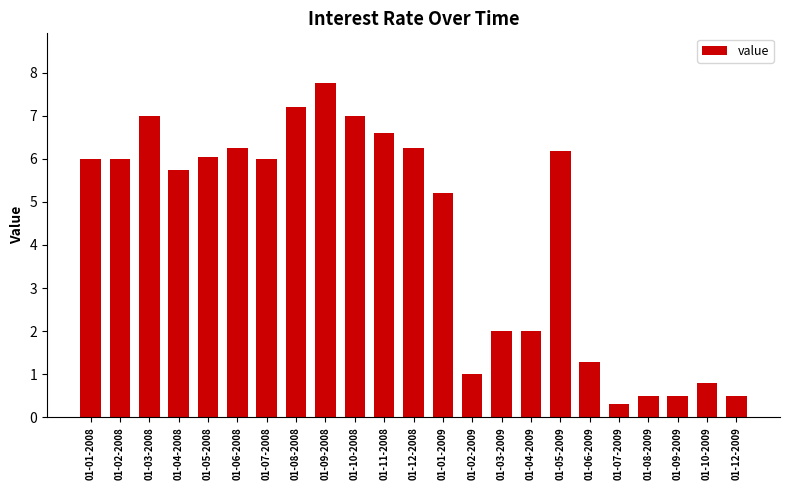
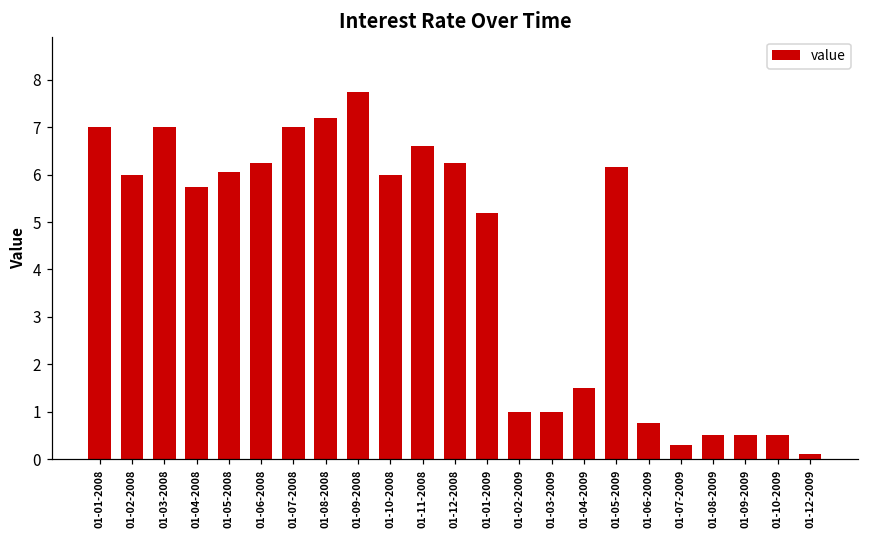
  {
-   "01-01-2008": 6,
+   "01-01-2008": 7,
    "01-02-2008": 6.0,
    "01-03-2008": 7.0,
    "01-04-2008": 5.8,
    "01-05-2008": 6.1,
    "01-06-2008": 6.3,
-   "01-07-2008": 6,
+   "01-07-2008": 7,
    "01-08-2008": 7.2,
    "01-09-2008": 7.8,
-   "01-10-2008": 7,
+   "01-10-2008": 6,
    "01-11-2008": 6.6,
    "01-12-2008": 6.3,
    "01-01-2009": 5.2,
    "01-02-2009": 1.0,
-   "01-03-2009": 2,
-   "01-04-2009": 2.0,
+   "01-03-2009": 1,
+   "01-04-2009": 1.5,
    "01-05-2009": 6.2,
-   "01-06-2009": 1.3,
+   "01-06-2009": 0.8,
    "01-07-2009": 0.3,
    "01-08-2009": 0.5,
    "01-09-2009": 0.5,
-   "01-10-2009": 0.8,
-   "01-12-2009": 0.5
+   "01-10-2009": 0.5,
+   "01-12-2009": 0.1
  }
